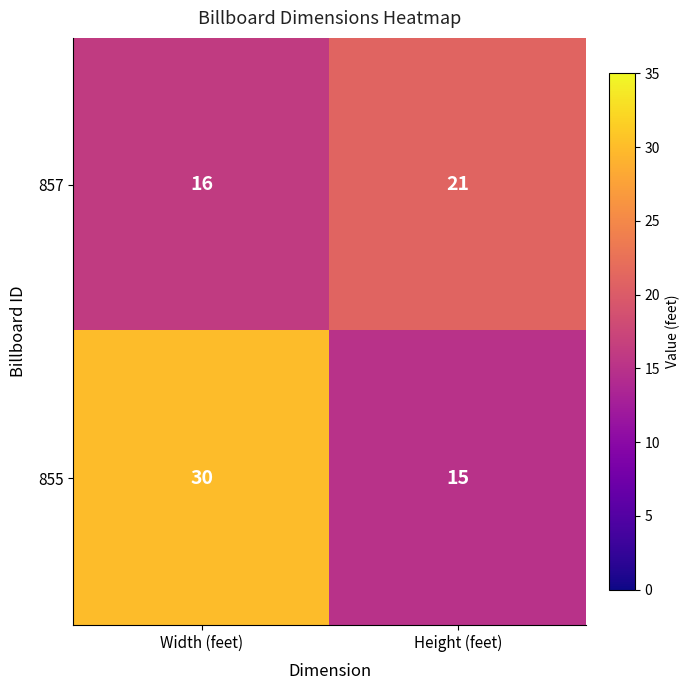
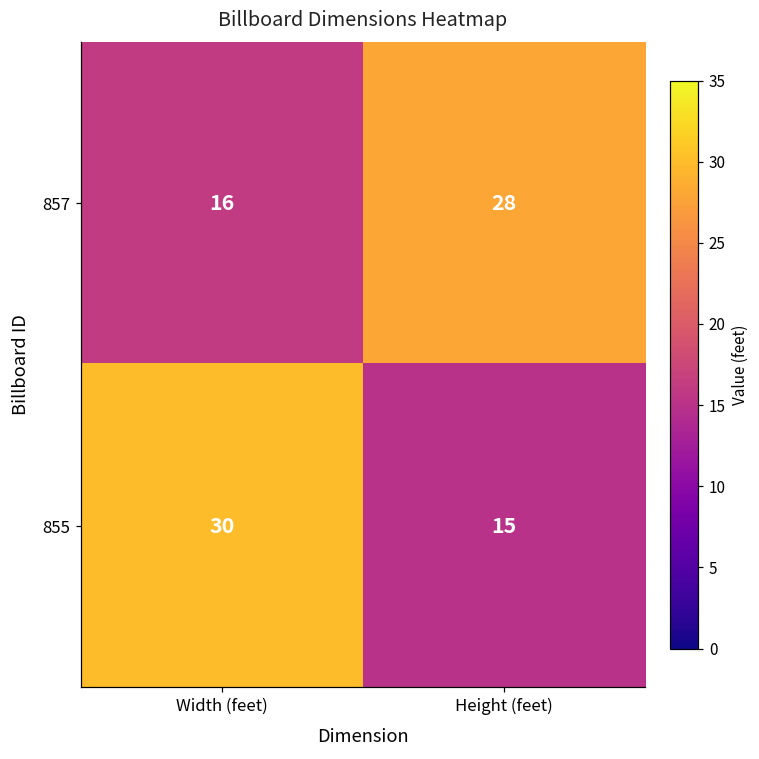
  {
    "857": {
      "Width (feet)": 16,
-     "Height (feet)": 21
+     "Height (feet)": 28
    },
    "855": {
      "Width (feet)": 30,
      "Height (feet)": 15
    }
  }
